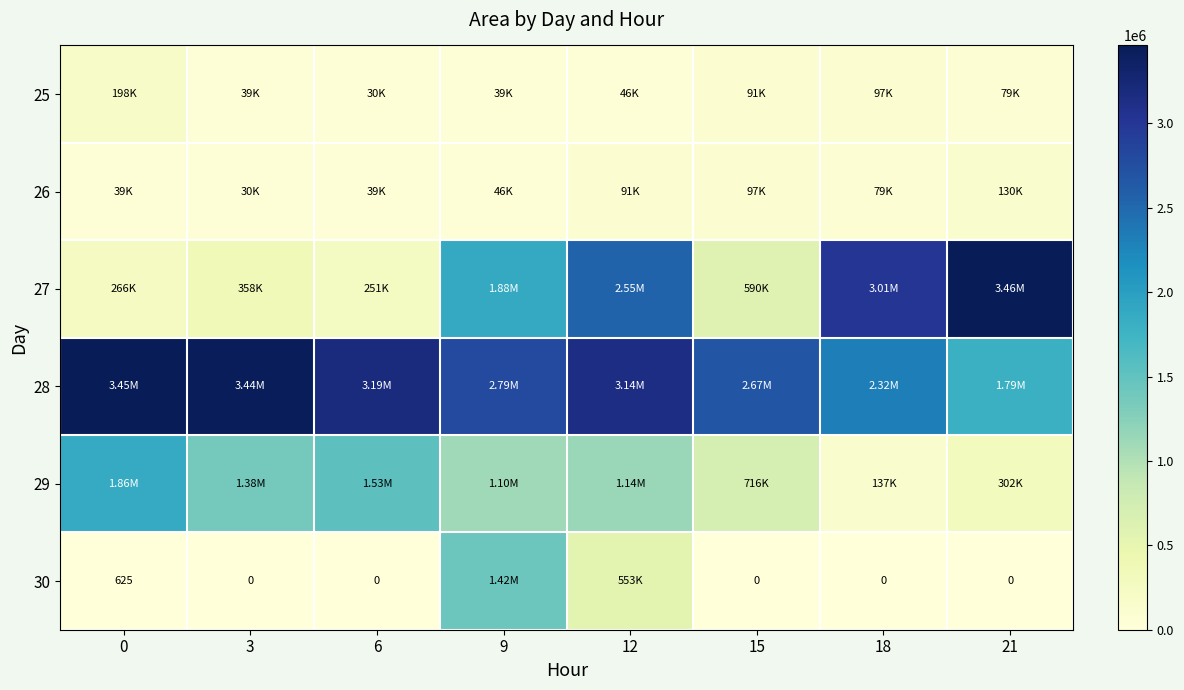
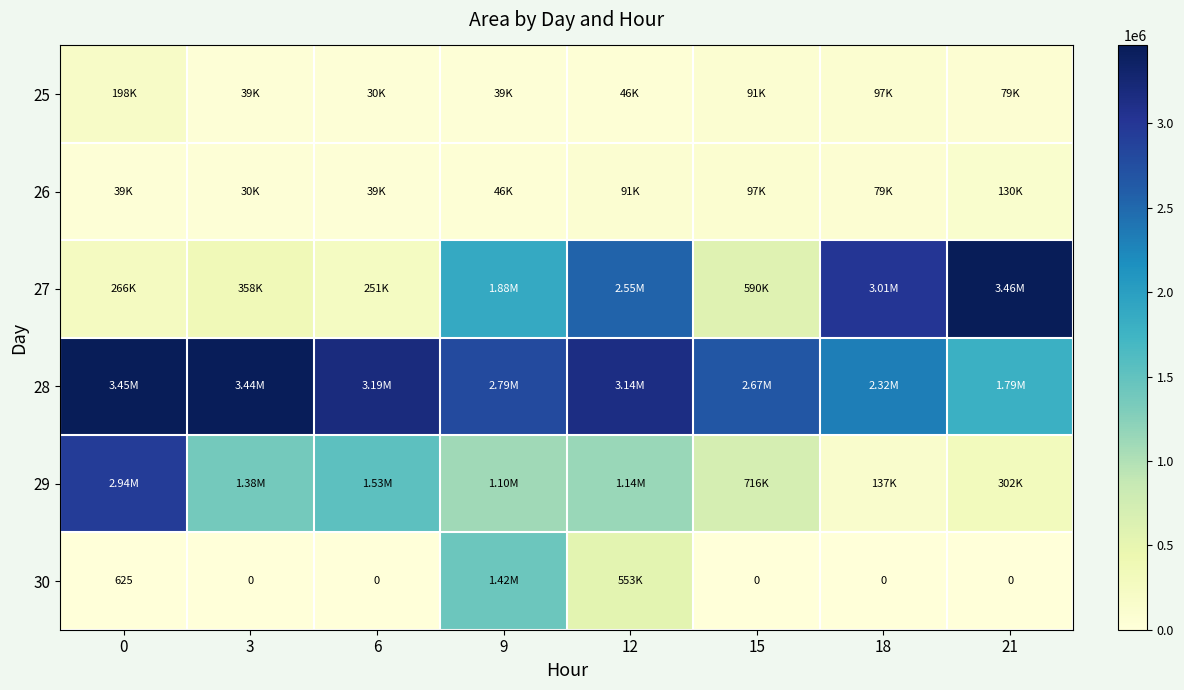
  {
    "25": {
      "0": "198K",
      "3": "39K",
      "6": "30K",
      "9": "39K",
      "12": "46K",
      "15": "91K",
      "18": "97K",
      "21": "79K"
    },
    "26": {
      "0": "39K",
      "3": "30K",
      "6": "39K",
      "9": "46K",
      "12": "91K",
      "15": "97K",
      "18": "79K",
      "21": "130K"
    },
    "27": {
      "0": "266K",
      "3": "358K",
      "6": "251K",
      "9": "1.88M",
      "12": "2.55M",
      "15": "590K",
      "18": "3.01M",
      "21": "3.46M"
    },
    "28": {
      "0": "3.45M",
      "3": "3.44M",
      "6": "3.19M",
      "9": "2.79M",
      "12": "3.14M",
      "15": "2.67M",
      "18": "2.32M",
      "21": "1.79M"
    },
    "29": {
-     "0": "1.86M",
+     "0": "2.94M",
      "3": "1.38M",
      "6": "1.53M",
      "9": "1.10M",
      "12": "1.14M",
      "15": "716K",
      "18": "137K",
      "21": "302K"
    },
    "30": {
      "0": "625",
      "3": "0",
      "6": "0",
      "9": "1.42M",
      "12": "553K",
      "15": "0",
      "18": "0",
      "21": "0"
    }
  }
